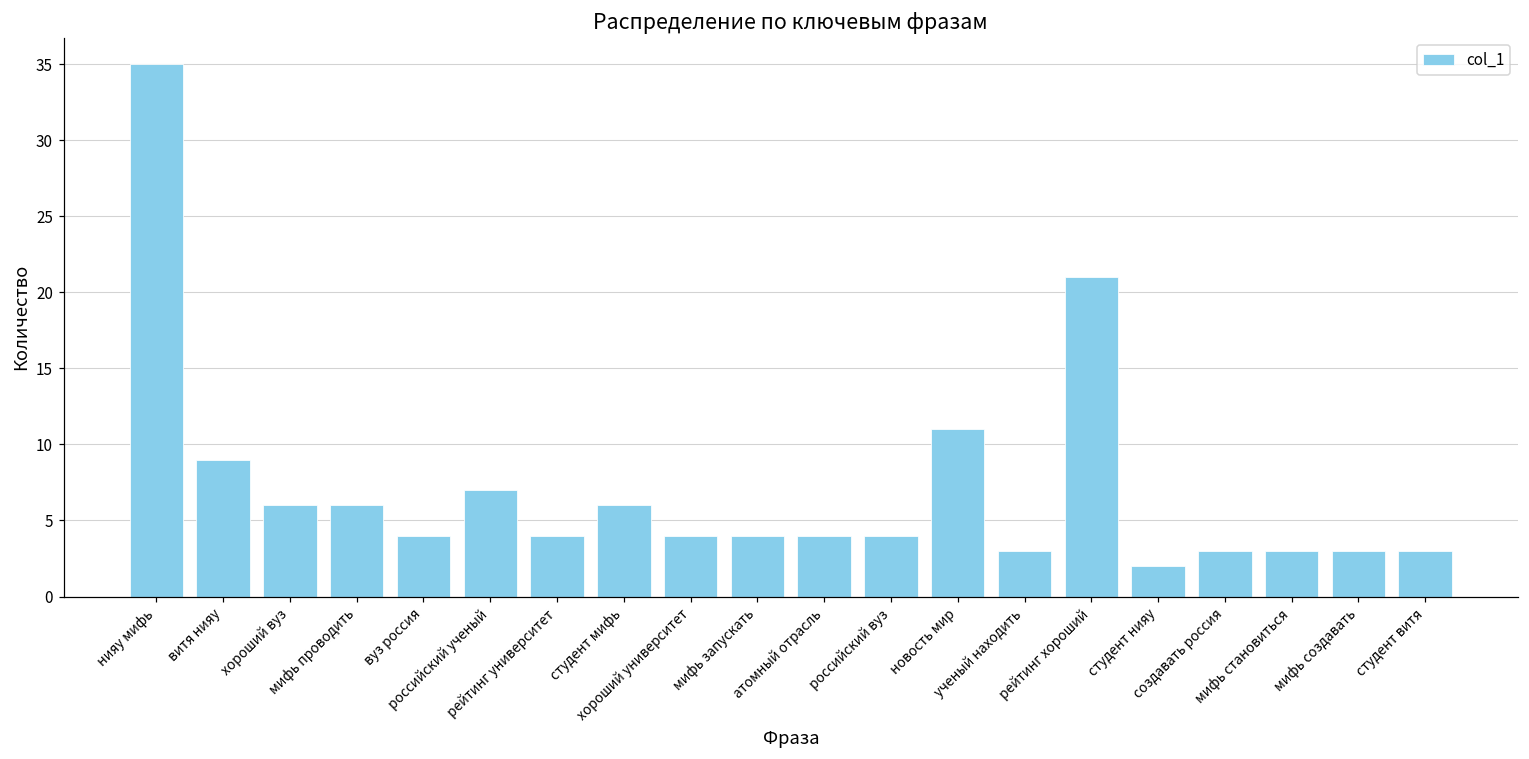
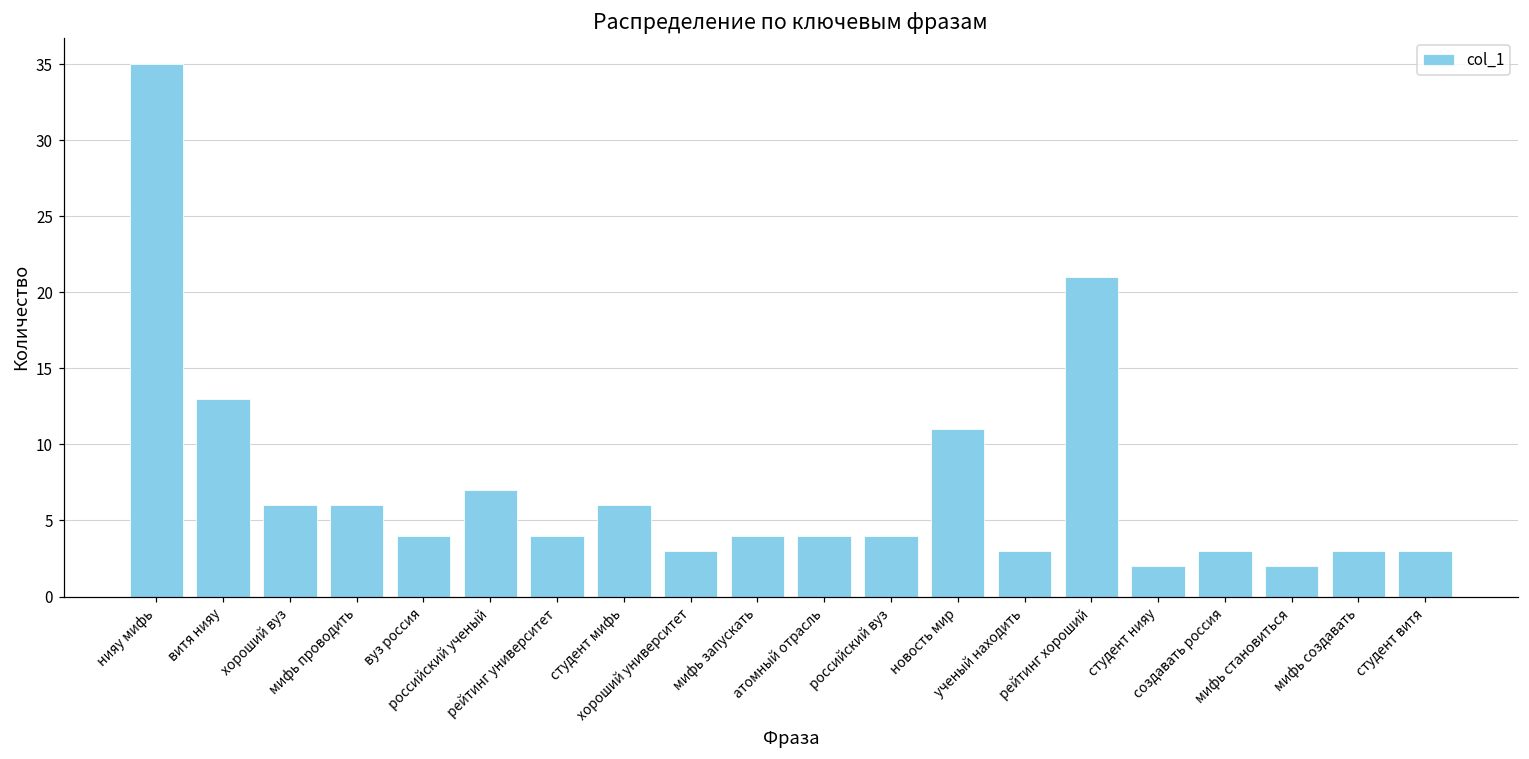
  {
    "нияу мифь": 35,
-   "витя нияу": 9,
+   "витя нияу": 13,
    "хороший вуз": 6,
    "мифь проводить": 6,
    "вуз россия": 4,
    "российский ученый": 7,
    "рейтинг университет": 4,
    "студент мифь": 6,
-   "хороший университет": 4,
+   "хороший университет": 3,
    "мифь запускать": 4,
    "атомный отрасль": 4,
    "российский вуз": 4,
    "новость мир": 11,
    "ученый находить": 3,
    "рейтинг хороший": 21,
    "студент нияу": 2,
    "создавать россия": 3,
-   "мифь становиться": 3,
+   "мифь становиться": 2,
    "мифь создавать": 3,
    "студент витя": 3
  }
